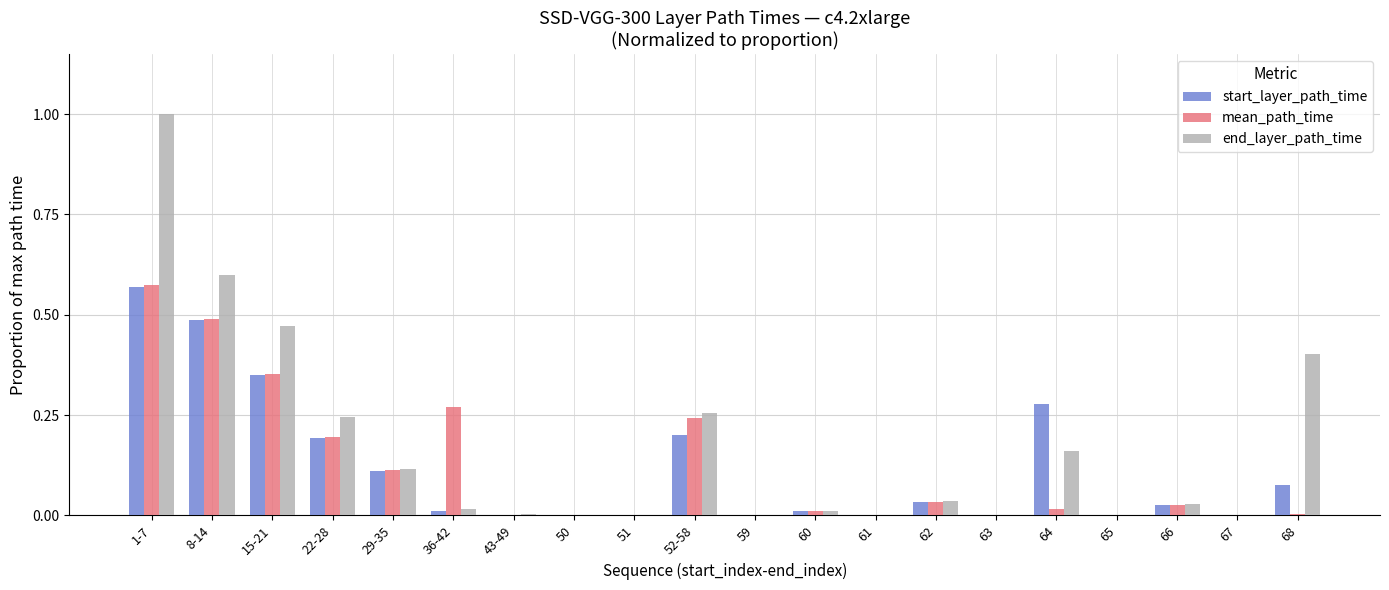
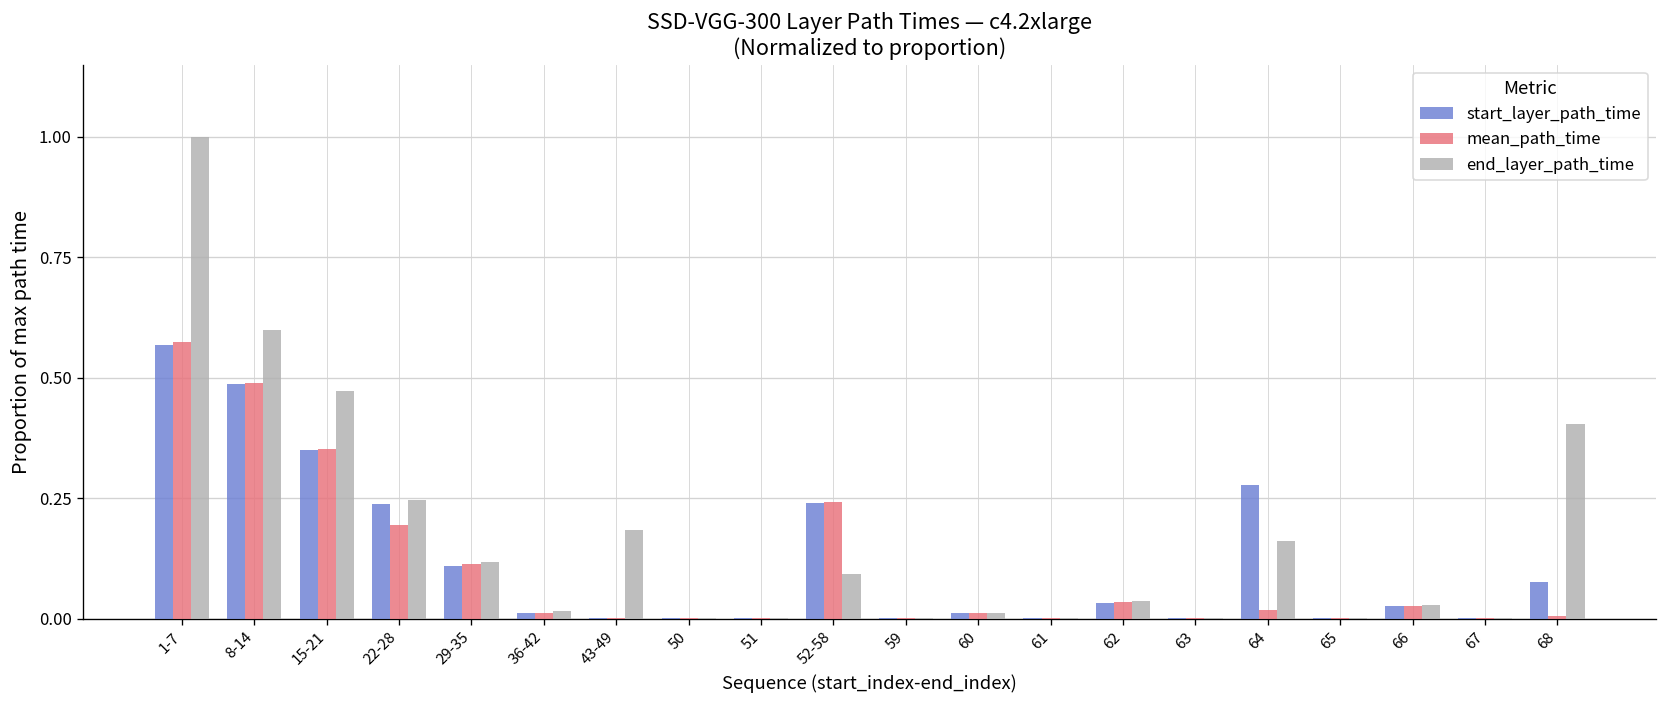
  {
    "start_layer_path_time": {
      "1-7": 0.57,
      "8-14": 0.49,
      "15-21": 0.35,
-     "22-28": 0.19,
+     "22-28": 0.24,
      "29-35": 0.11,
      "36-42": 0.01,
-     "52-58": 0.20,
+     "52-58": 0.24,
      "60": 0.01,
      "62": 0.03,
      "64": 0.28,
      "66": 0.03,
      "68": 0.07
    },
    "mean_path_time": {
      "1-7": 0.57,
      "8-14": 0.49,
      "15-21": 0.35,
      "22-28": 0.19,
      "29-35": 0.11,
-     "36-42": 0.27,
+     "36-42": 0.01,
      "52-58": 0.24,
      "60": 0.01,
      "62": 0.03,
      "64": 0.02,
      "66": 0.03
    },
    "end_layer_path_time": {
      "1-7": 1.00,
      "8-14": 0.60,
      "15-21": 0.47,
      "22-28": 0.25,
      "29-35": 0.12,
      "36-42": 0.02,
-     "43-49": 0.00,
-     "52-58": 0.26,
+     "43-49": 0.18,
+     "52-58": 0.09,
      "60": 0.01,
      "62": 0.04,
      "64": 0.16,
      "66": 0.03,
      "68": 0.40
    }
  }
